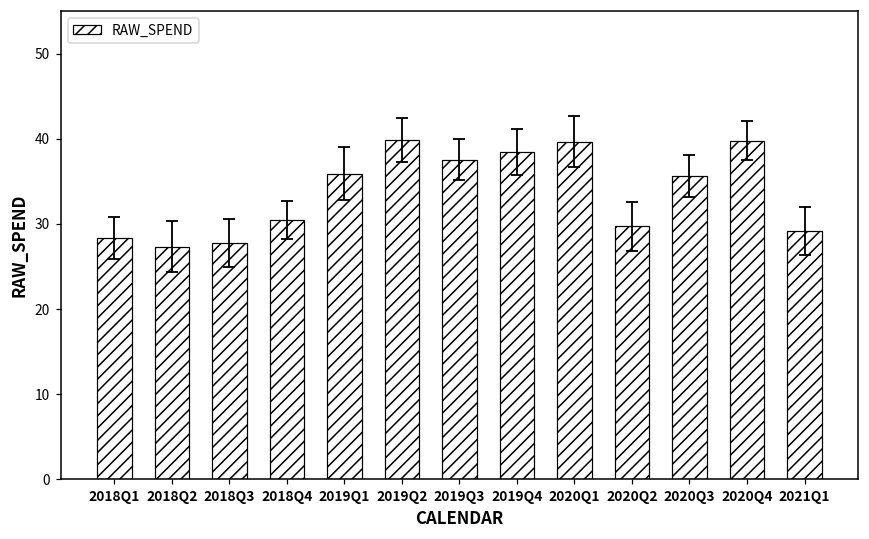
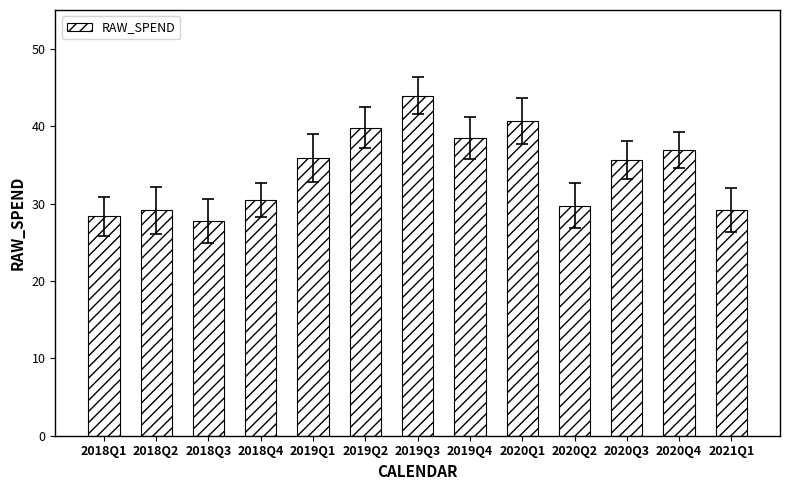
  {
    "RAW_SPEND": {
      "2018Q1": 28,
-     "2018Q2": 27,
+     "2018Q2": 29,
      "2018Q3": 28,
      "2018Q4": 30,
      "2019Q1": 36,
      "2019Q2": 40,
-     "2019Q3": 38,
+     "2019Q3": 44,
      "2019Q4": 38,
-     "2020Q1": 40,
+     "2020Q1": 41,
      "2020Q2": 30,
      "2020Q3": 36,
-     "2020Q4": 40,
+     "2020Q4": 37,
      "2021Q1": 29
    }
  }
